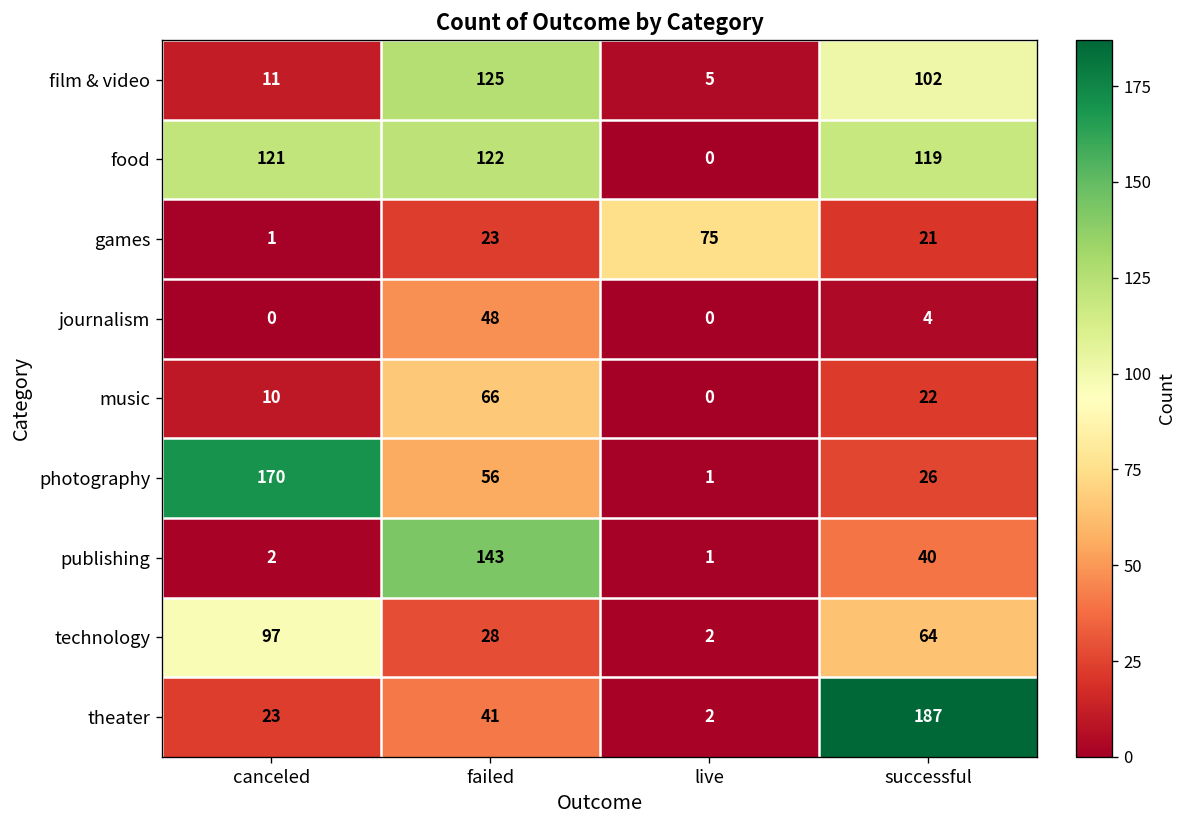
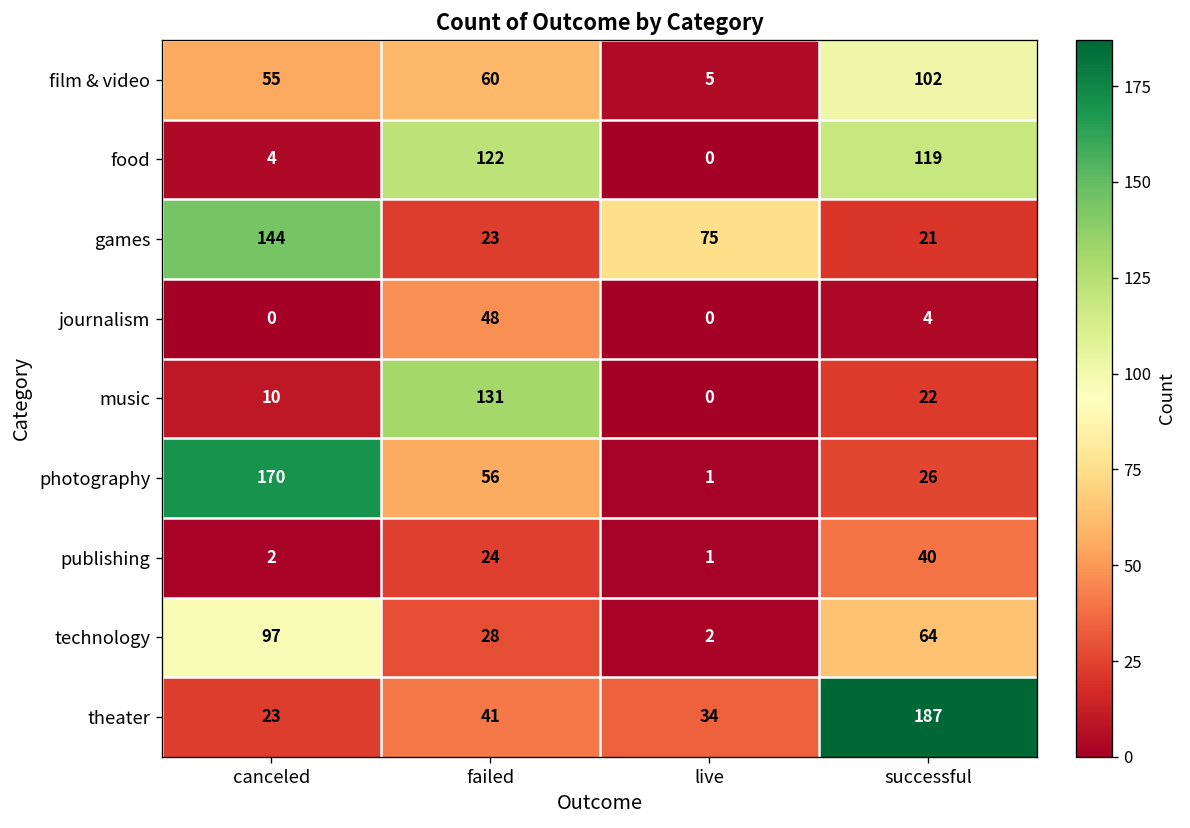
  {
    "film & video": {
-     "canceled": 11,
-     "failed": 125,
+     "canceled": 55,
+     "failed": 60,
      "live": 5,
      "successful": 102
    },
    "food": {
-     "canceled": 121,
+     "canceled": 4,
      "failed": 122,
      "live": 0,
      "successful": 119
    },
    "games": {
-     "canceled": 1,
+     "canceled": 144,
      "failed": 23,
      "live": 75,
      "successful": 21
    },
    "journalism": {
      "canceled": 0,
      "failed": 48,
      "live": 0,
      "successful": 4
    },
    "music": {
      "canceled": 10,
-     "failed": 66,
+     "failed": 131,
      "live": 0,
      "successful": 22
    },
    "photography": {
      "canceled": 170,
      "failed": 56,
      "live": 1,
      "successful": 26
    },
    "publishing": {
      "canceled": 2,
-     "failed": 143,
+     "failed": 24,
      "live": 1,
      "successful": 40
    },
    "technology": {
      "canceled": 97,
      "failed": 28,
      "live": 2,
      "successful": 64
    },
    "theater": {
      "canceled": 23,
      "failed": 41,
-     "live": 2,
+     "live": 34,
      "successful": 187
    }
  }
